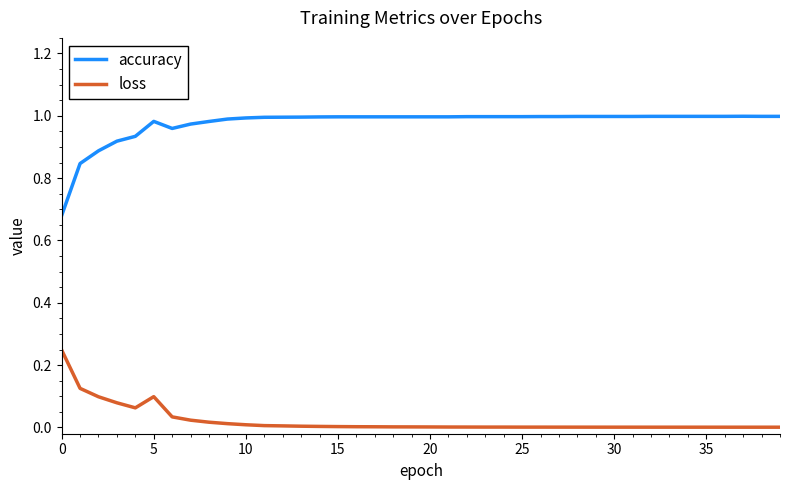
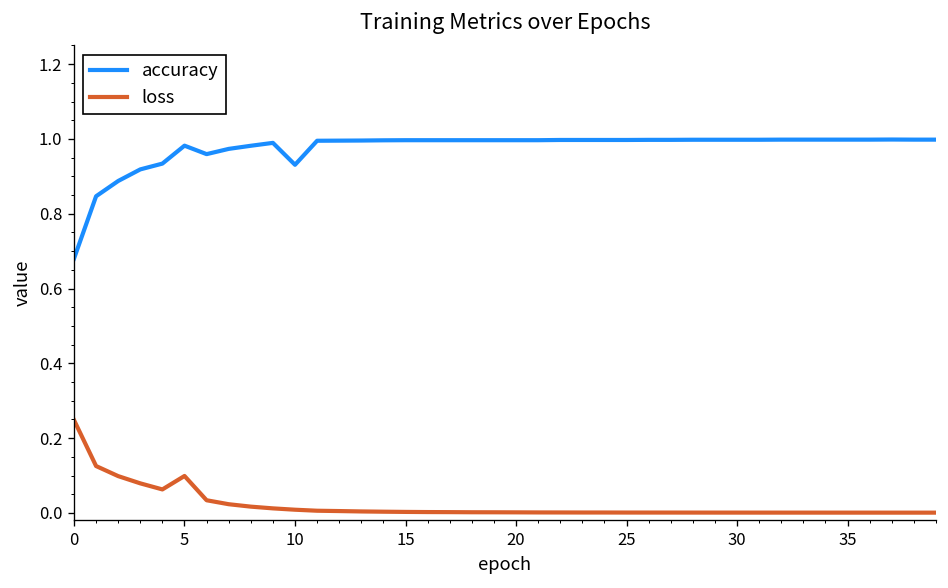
  {
    "accuracy": {
      "0": 0.68,
      "5": 0.98,
-     "10": 0.99,
+     "10": 0.93,
      "15": 1.00,
      "20": 1.00,
      "25": 1.00,
      "30": 1.00,
      "35": 1.00
    },
    "loss": {
      "0": 0.25,
      "5": 0.10,
      "10": 0.01,
      "15": 0.00,
      "20": 0.00,
      "25": 0.00,
      "30": 0.00,
      "35": 0.00
    }
  }
